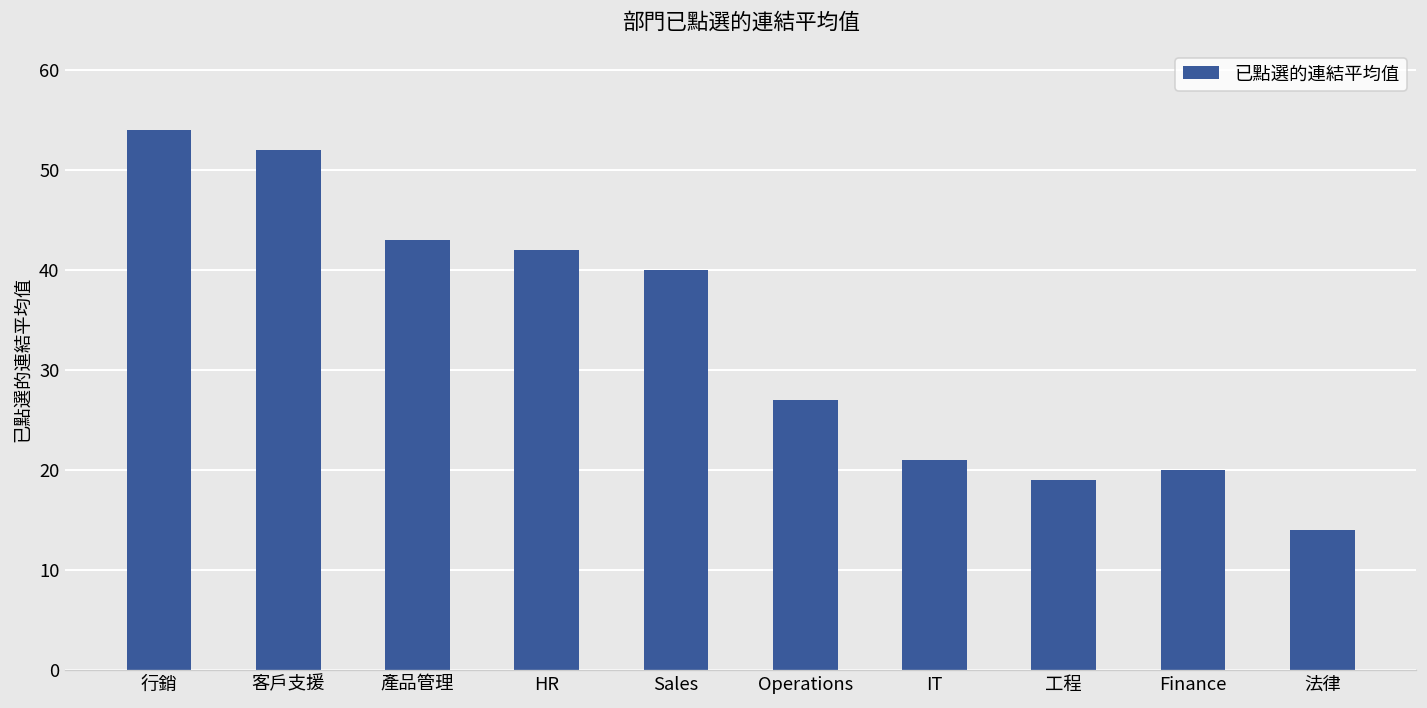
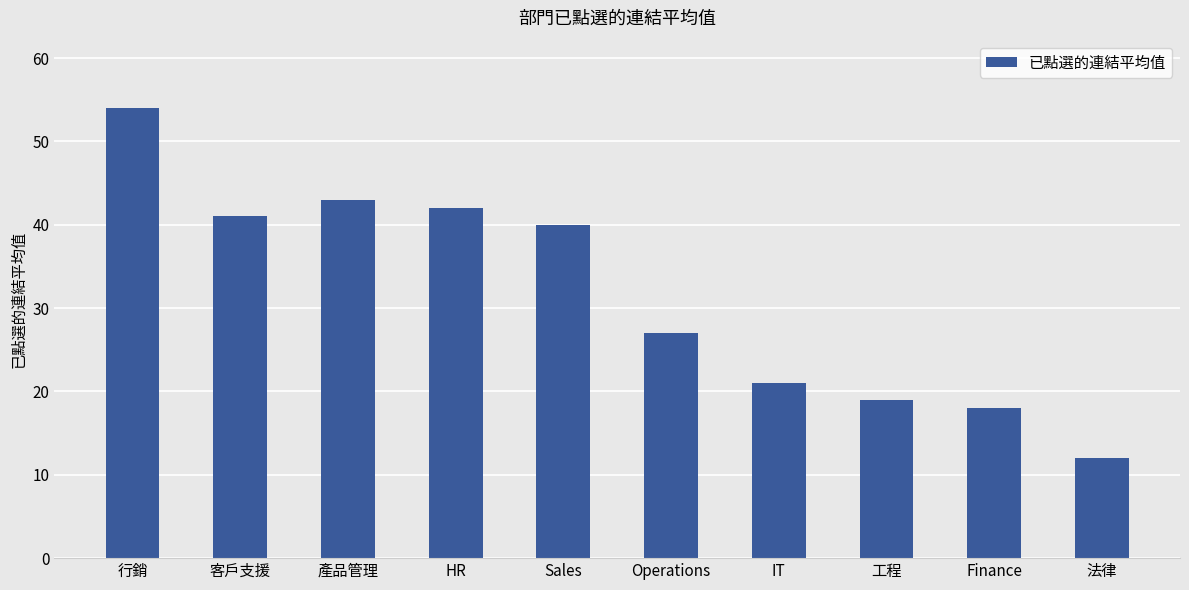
  {
    "行銷": 54,
-   "客戶支援": 52,
+   "客戶支援": 41,
    "產品管理": 43,
    "HR": 42,
    "Sales": 40,
    "Operations": 27,
    "IT": 21,
    "工程": 19,
-   "Finance": 20,
-   "法律": 14
+   "Finance": 18,
+   "法律": 12
  }
